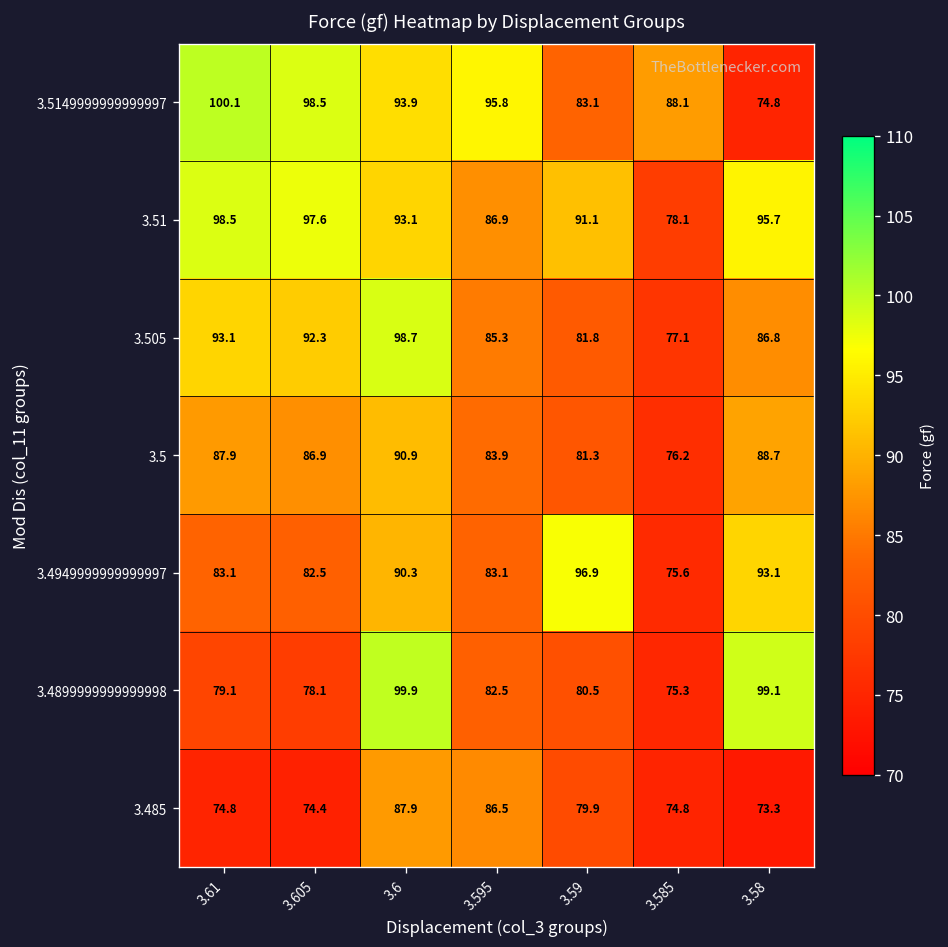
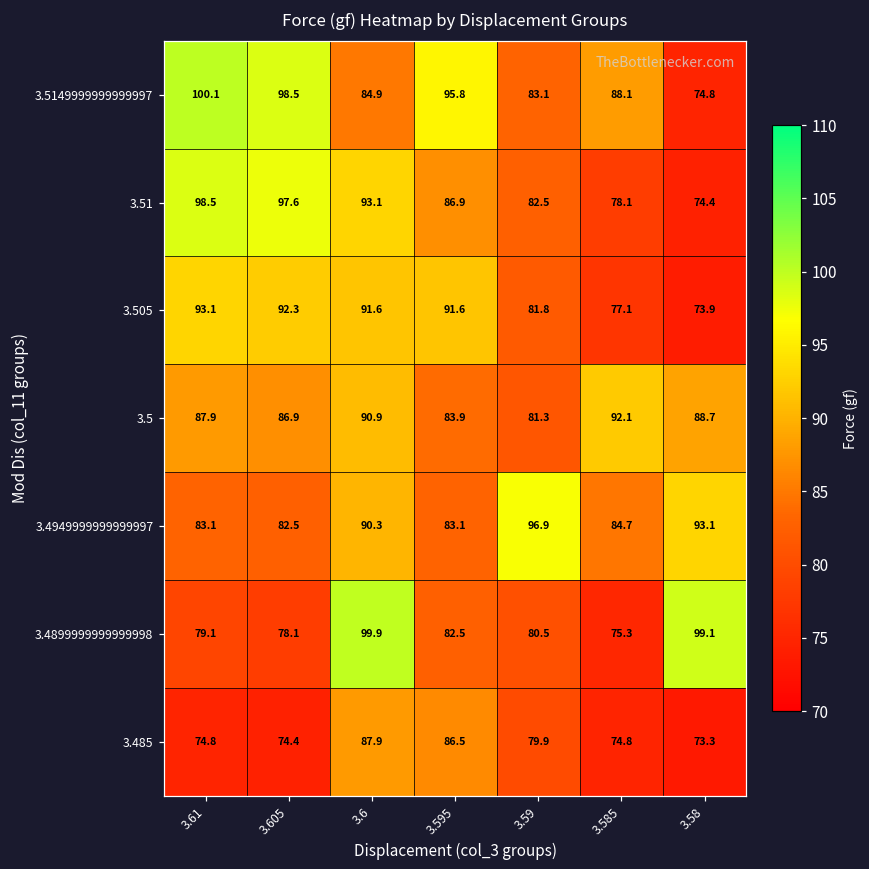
  {
    "3.5149999999999997": {
      "3.61": 100.1,
      "3.605": 98.5,
-     "3.6": 93.9,
+     "3.6": 84.9,
      "3.595": 95.8,
      "3.59": 83.1,
      "3.585": 88.1
    },
    "3.51": {
      "3.61": 98.5,
      "3.605": 97.6,
      "3.6": 93.1,
      "3.595": 86.9,
-     "3.59": 91.1,
+     "3.59": 82.5,
      "3.585": 78.1,
-     "3.58": 95.7
+     "3.58": 74.4
    },
    "3.505": {
      "3.61": 93.1,
      "3.605": 92.3,
-     "3.6": 98.7,
-     "3.595": 85.3,
+     "3.6": 91.6,
+     "3.595": 91.6,
      "3.59": 81.8,
      "3.585": 77.1,
-     "3.58": 86.8
+     "3.58": 73.9
    },
    "3.5": {
      "3.61": 87.9,
      "3.605": 86.9,
      "3.6": 90.9,
      "3.595": 83.9,
      "3.59": 81.3,
-     "3.585": 76.2,
+     "3.585": 92.1,
      "3.58": 88.7
    },
    "3.4949999999999997": {
      "3.61": 83.1,
      "3.605": 82.5,
      "3.6": 90.3,
      "3.595": 83.1,
      "3.59": 96.9,
-     "3.585": 75.6,
+     "3.585": 84.7,
      "3.58": 93.1
    },
    "3.4899999999999998": {
      "3.61": 79.1,
      "3.605": 78.1,
      "3.6": 99.9,
      "3.595": 82.5,
      "3.59": 80.5,
      "3.585": 75.3,
      "3.58": 99.1
    },
    "3.485": {
      "3.61": 74.8,
      "3.605": 74.4,
      "3.6": 87.9,
      "3.595": 86.5,
      "3.59": 79.9,
      "3.585": 74.8,
      "3.58": 73.3
    }
  }
